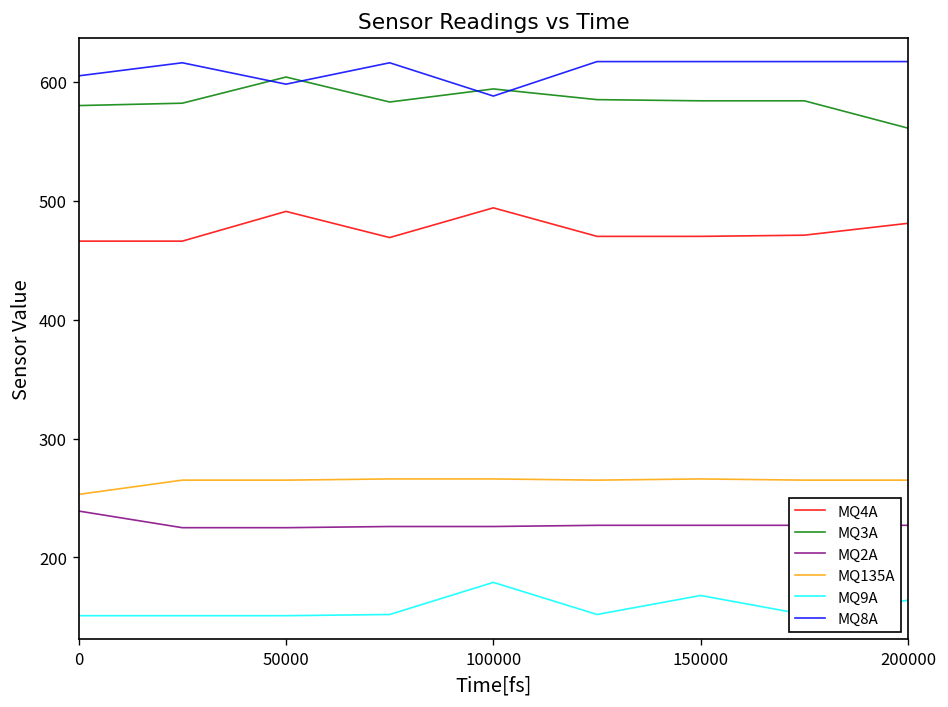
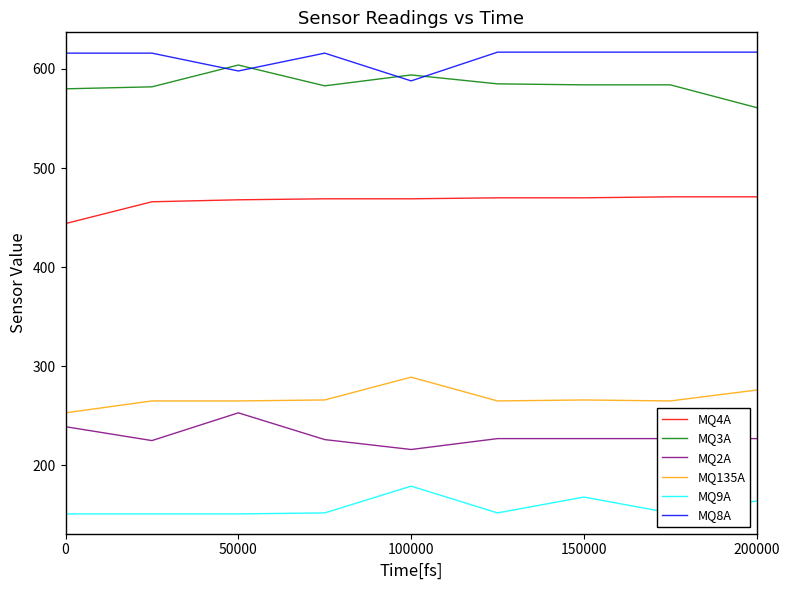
  {
    "MQ4A": {
-     "0": 470,
-     "50000": 490,
-     "100000": 490,
+     "0": 440,
+     "50000": 470,
+     "100000": 470,
      "150000": 470,
-     "200000": 480
+     "200000": 470
    },
    "MQ3A": {
      "0": 580,
      "50000": 600,
      "100000": 590,
      "150000": 580,
      "200000": 560
    },
    "MQ2A": {
      "0": 240,
-     "50000": 230,
-     "100000": 230,
+     "50000": 250,
+     "100000": 220,
      "150000": 230,
      "200000": 230
    },
    "MQ135A": {
      "0": 250,
      "50000": 270,
-     "100000": 270,
+     "100000": 290,
      "150000": 270,
-     "200000": 270
+     "200000": 280
    },
    "MQ9A": {
      "0": 150,
      "50000": 150,
      "100000": 180,
      "150000": 170,
      "200000": 160
    },
    "MQ8A": {
-     "0": 610,
+     "0": 620,
      "50000": 600,
      "100000": 590,
      "150000": 620,
      "200000": 620
    }
  }
